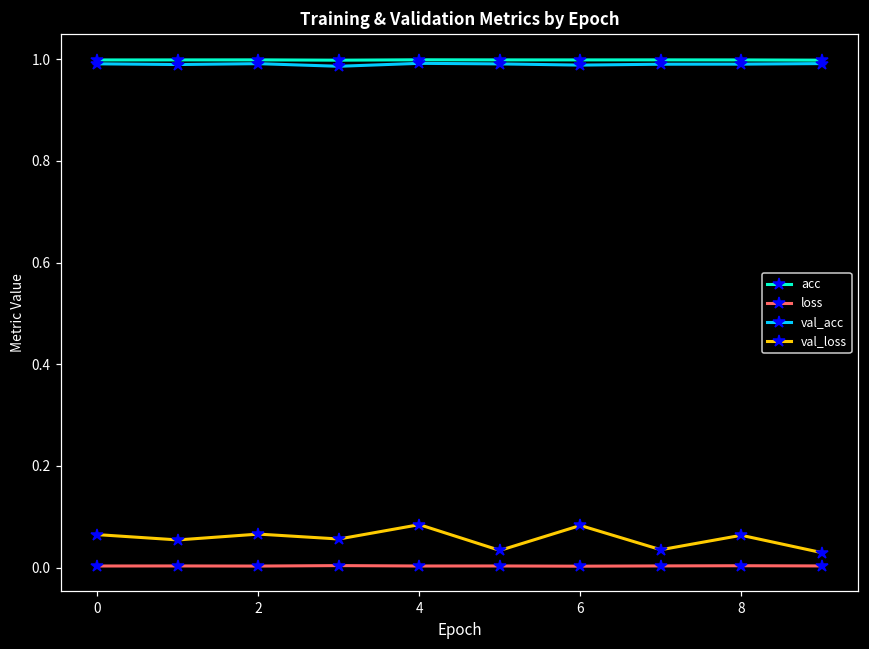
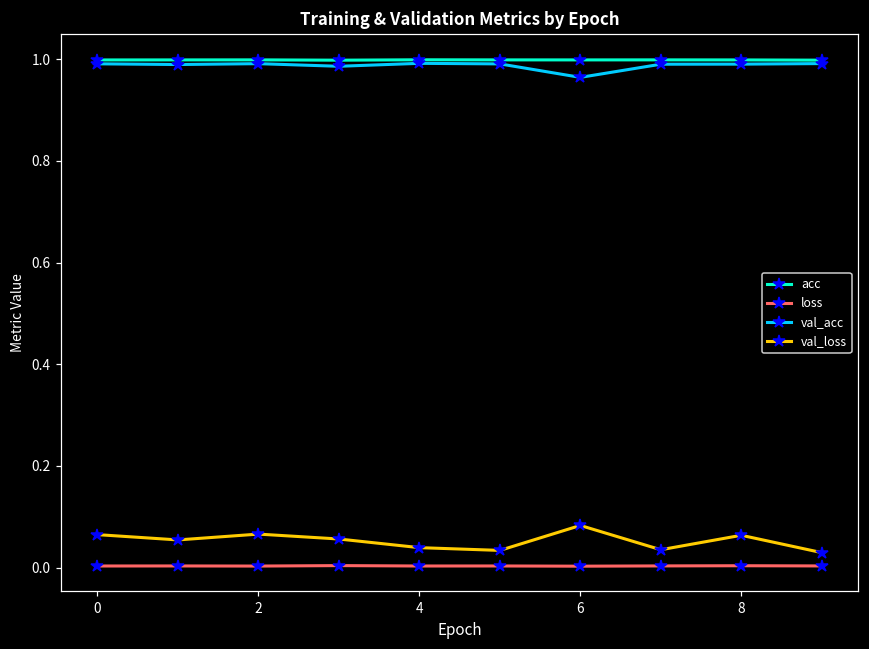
  {
    "acc": {
      "0": 1.00,
      "2": 1.00,
      "4": 1.00,
      "6": 1.00,
      "8": 1.00
    },
    "loss": {
      "0": 0.00,
      "2": 0.00,
      "4": 0.00,
      "6": 0.00,
      "8": 0.00
    },
    "val_acc": {
      "0": 0.99,
      "2": 0.99,
      "4": 0.99,
-     "6": 0.99,
+     "6": 0.96,
      "8": 0.99
    },
    "val_loss": {
      "0": 0.06,
      "2": 0.07,
-     "4": 0.08,
+     "4": 0.04,
      "6": 0.08,
      "8": 0.06
    }
  }
